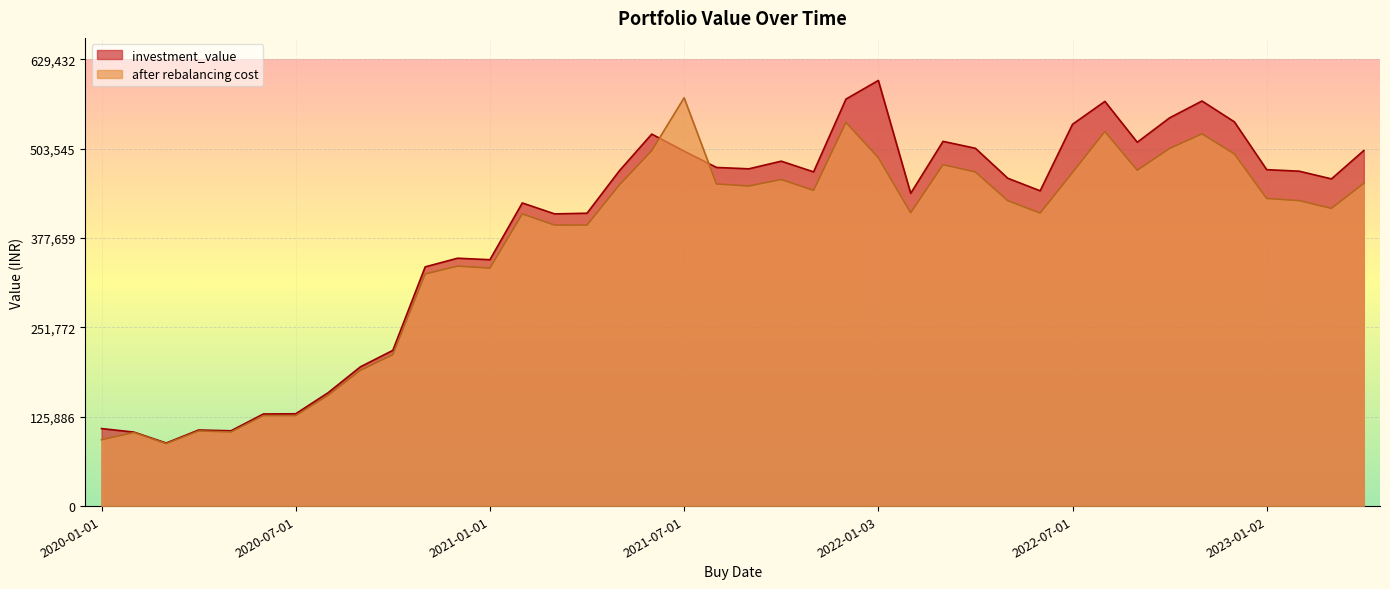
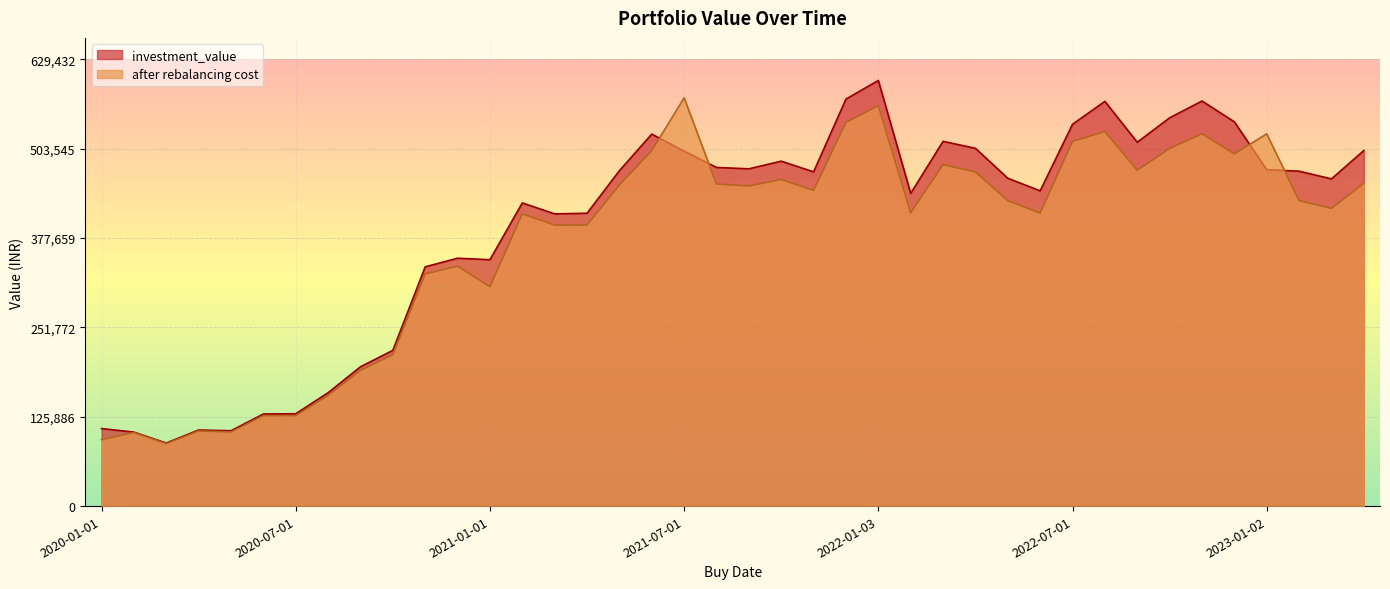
  {
    "investment_value": {
      "2020-01-01": "110,000",
      "2021-01-01": "350,000",
      "2021-07-01": "500,000",
      "2022-01-03": "600,000",
      "2022-07-01": "540,000",
      "2023-01-02": "470,000"
    },
    "after rebalancing cost": {
      "2020-01-01": "90,000",
-     "2021-01-01": "340,000",
+     "2021-01-01": "310,000",
      "2021-07-01": "580,000",
-     "2022-01-03": "490,000",
-     "2022-07-01": "470,000",
-     "2023-01-02": "430,000"
+     "2022-01-03": "560,000",
+     "2022-07-01": "510,000",
+     "2023-01-02": "520,000"
    }
  }
